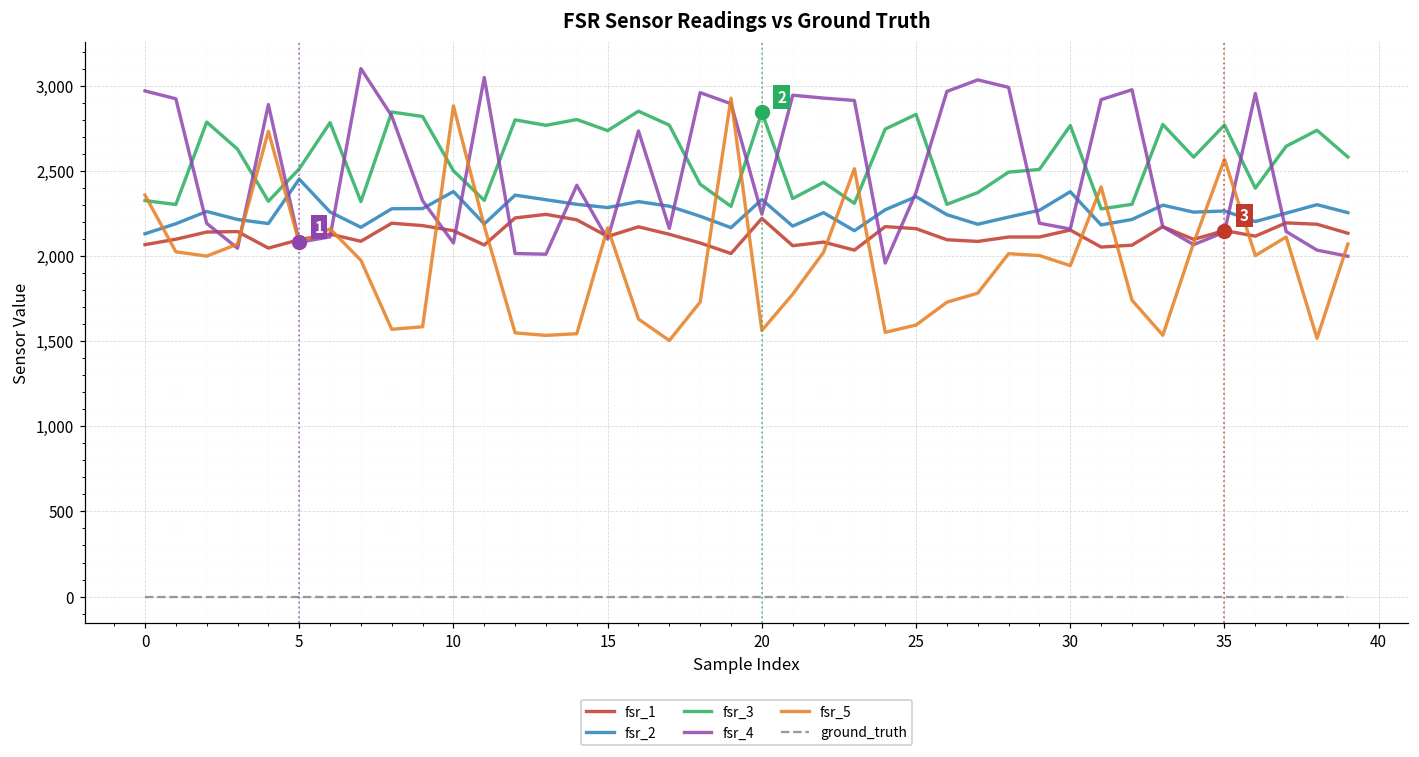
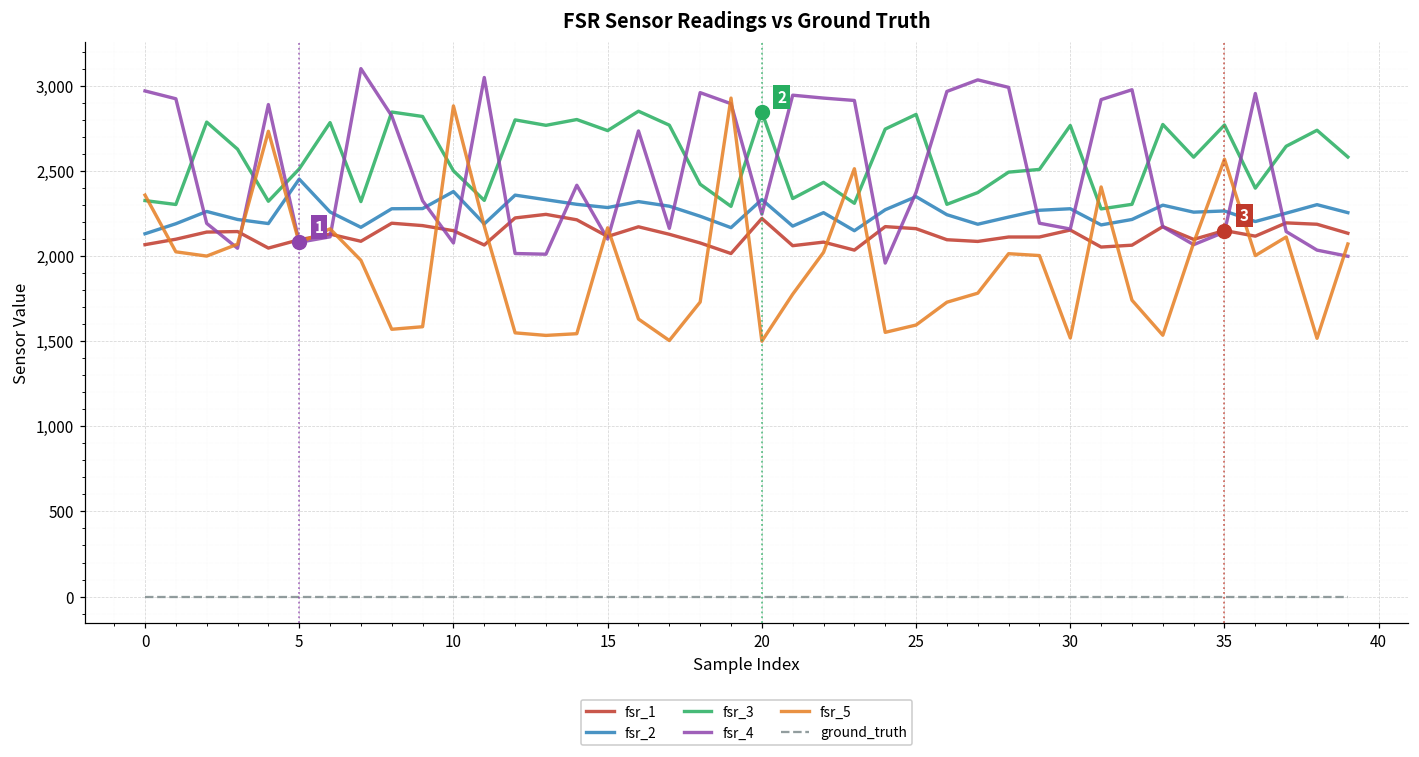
  {
    "fsr_2": {
      "0": "2,130",
      "5": "2,450",
      "10": "2,380",
      "15": "2,290",
      "20": "2,330",
      "25": "2,350",
-     "30": "2,380",
+     "30": "2,280",
      "35": "2,270"
    },
    "fsr_5": {
      "0": "2,360",
      "10": "2,880",
      "15": "2,170",
-     "20": "1,560",
+     "20": "1,500",
      "25": "1,600",
-     "30": "1,940",
+     "30": "1,520",
      "35": "2,570"
    },
    "ground_truth": {
      "0": "0",
      "5": "0",
      "10": "0",
      "15": "0",
      "20": "0",
      "25": "0",
      "30": "0",
      "35": "0"
    }
  }
